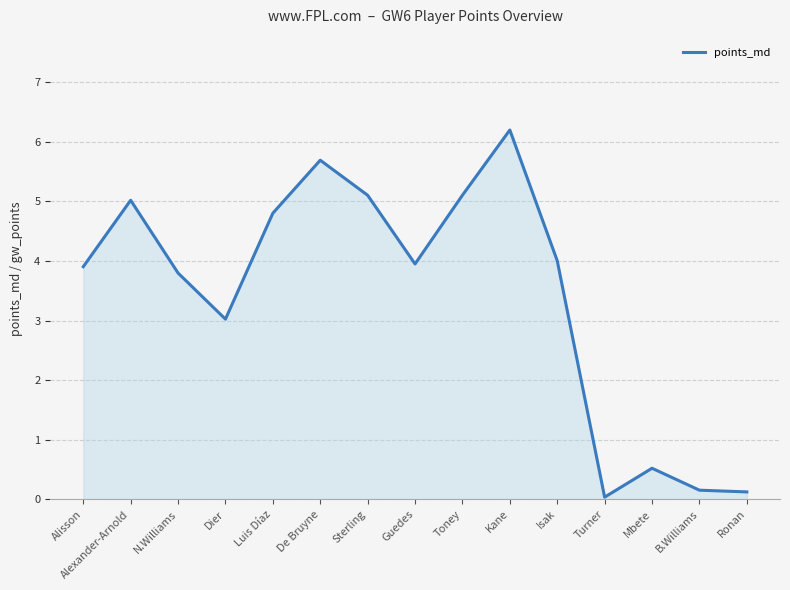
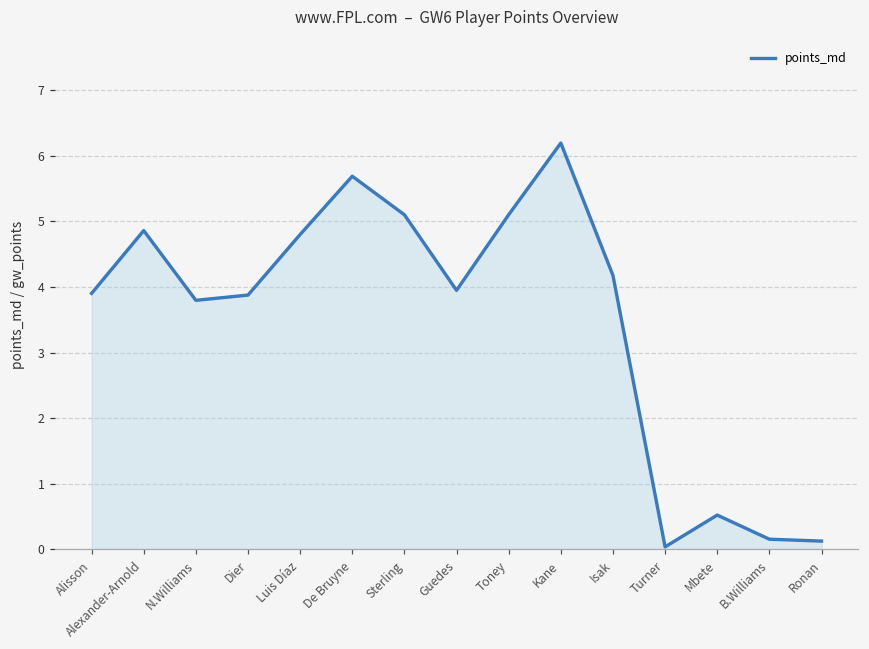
  {
    "Alisson": 3.9,
-   "Alexander-Arnold": 5.0,
+   "Alexander-Arnold": 4.9,
    "N.Williams": 3.8,
-   "Dier": 3.0,
+   "Dier": 3.9,
    "Luis Díaz": 4.8,
    "De Bruyne": 5.7,
    "Sterling": 5.1,
    "Guedes": 3.9,
    "Toney": 5.1,
    "Kane": 6.2,
-   "Isak": 4.0,
+   "Isak": 4.2,
    "Turner": 0.0,
    "Mbete": 0.5,
    "B.Williams": 0.2,
    "Ronan": 0.1
  }
